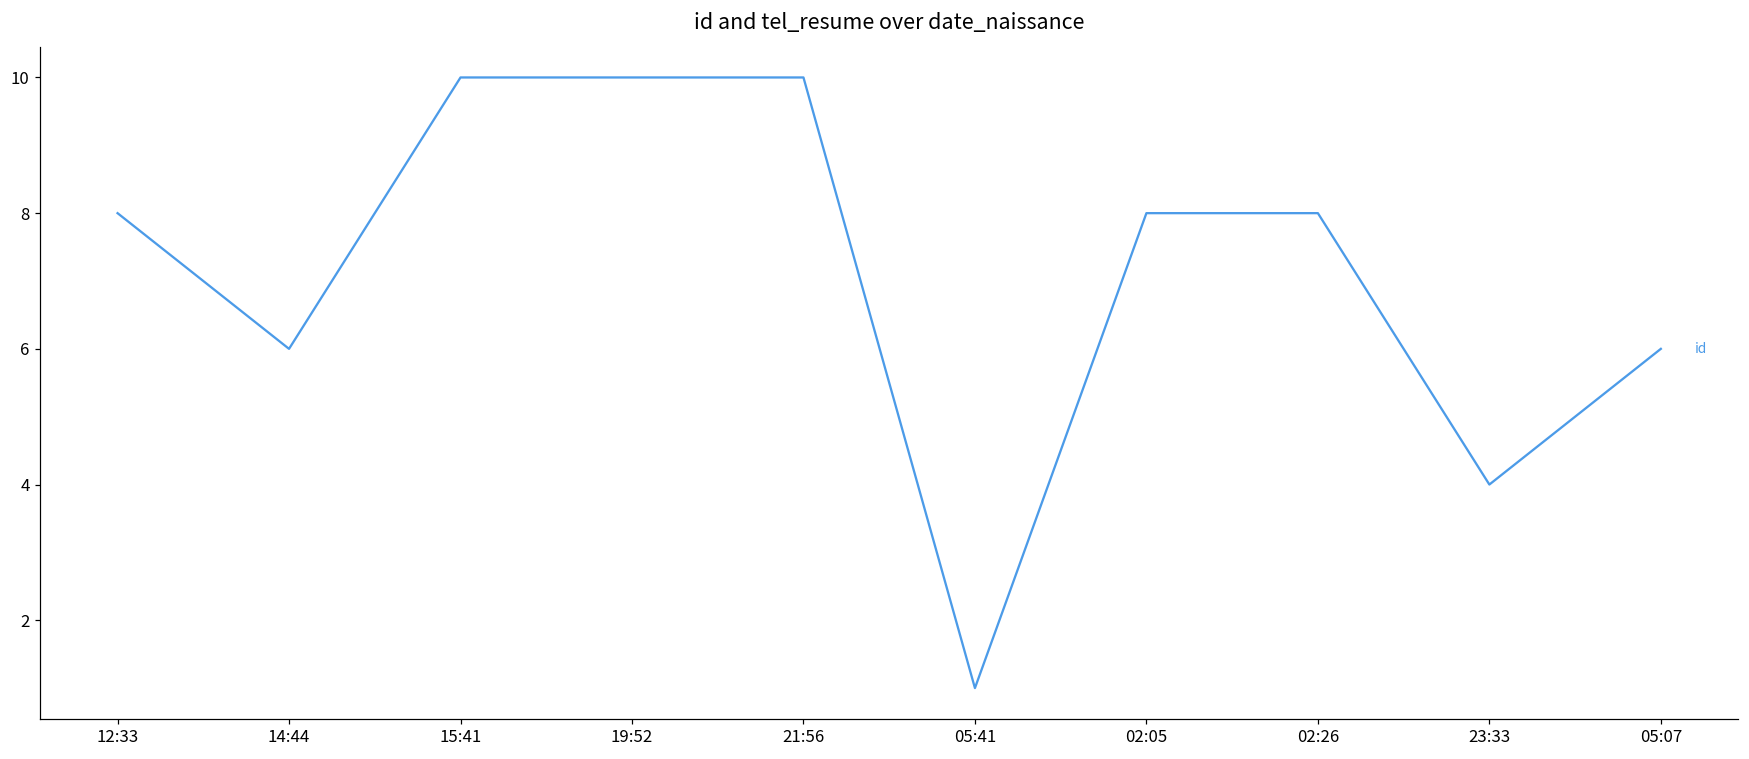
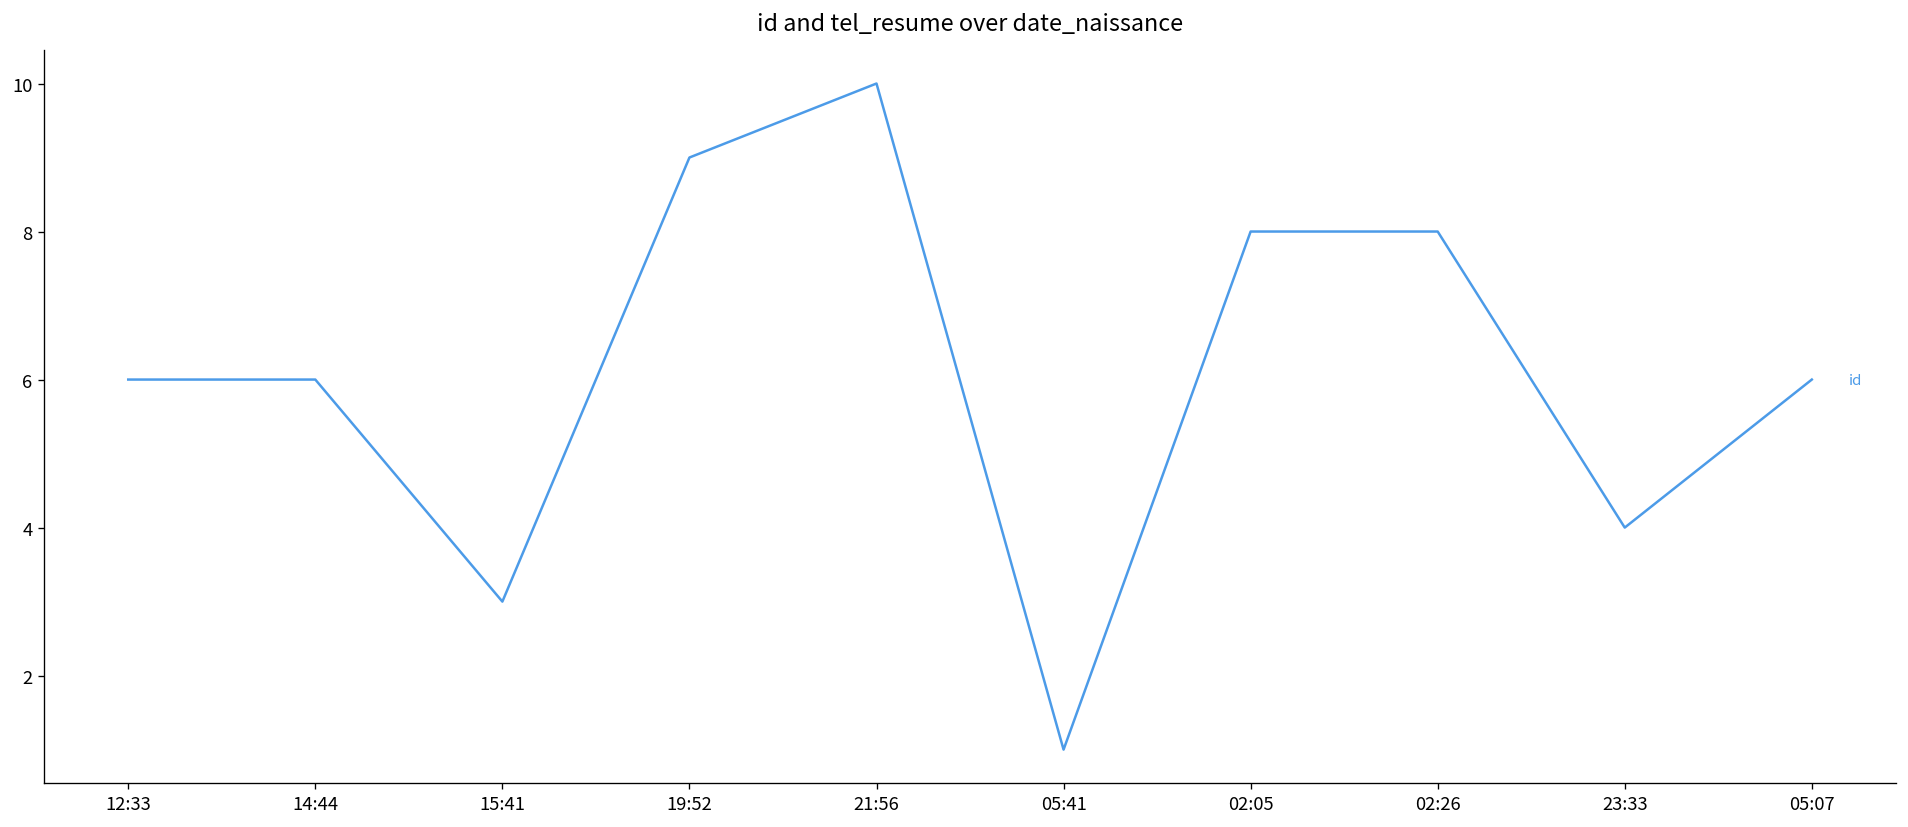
  {
-   "12:33": 8,
+   "12:33": 6,
    "14:44": 6,
-   "15:41": 10,
-   "19:52": 10,
+   "15:41": 3,
+   "19:52": 9,
    "21:56": 10,
    "05:41": 1,
    "02:05": 8,
    "02:26": 8,
    "23:33": 4,
    "05:07": 6
  }
